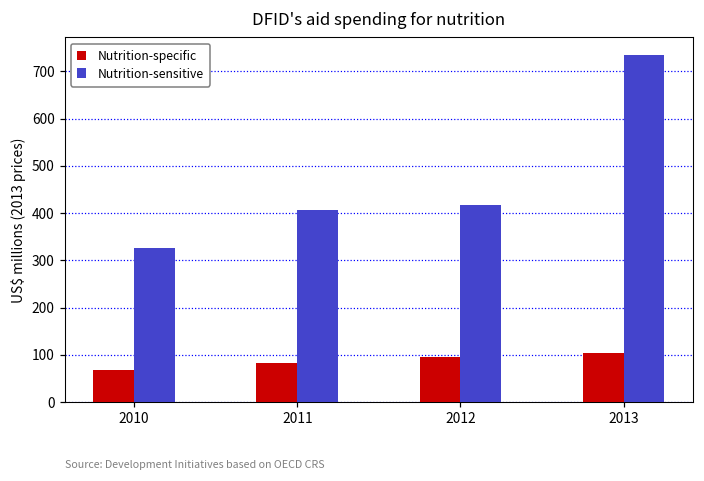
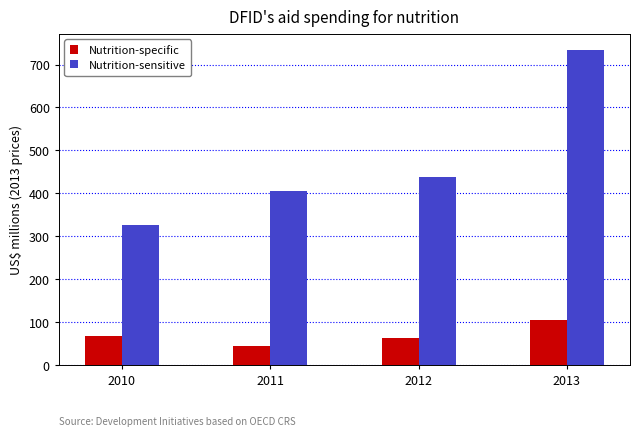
  {
    "Nutrition-specific": {
      "2010": 70,
-     "2011": 80,
-     "2012": 100,
+     "2011": 50,
+     "2012": 60,
      "2013": 110
    },
    "Nutrition-sensitive": {
      "2010": 330,
      "2011": 410,
-     "2012": 420,
+     "2012": 440,
      "2013": 730
    }
  }
